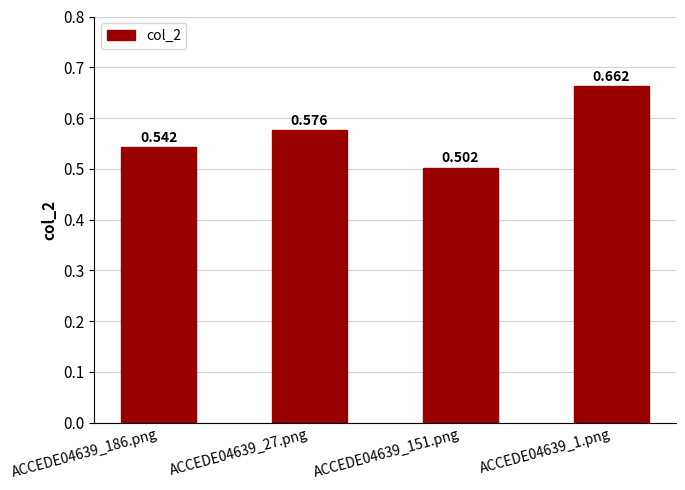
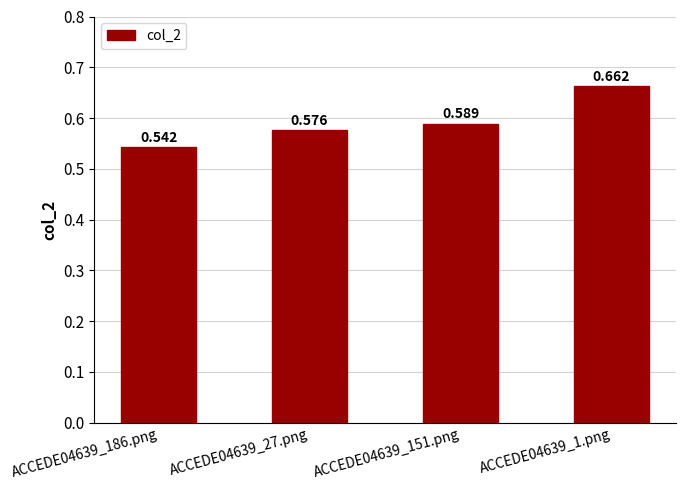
  {
    "ACCEDE04639_186.png": 0.542,
    "ACCEDE04639_27.png": 0.576,
-   "ACCEDE04639_151.png": 0.502,
+   "ACCEDE04639_151.png": 0.589,
    "ACCEDE04639_1.png": 0.662
  }
